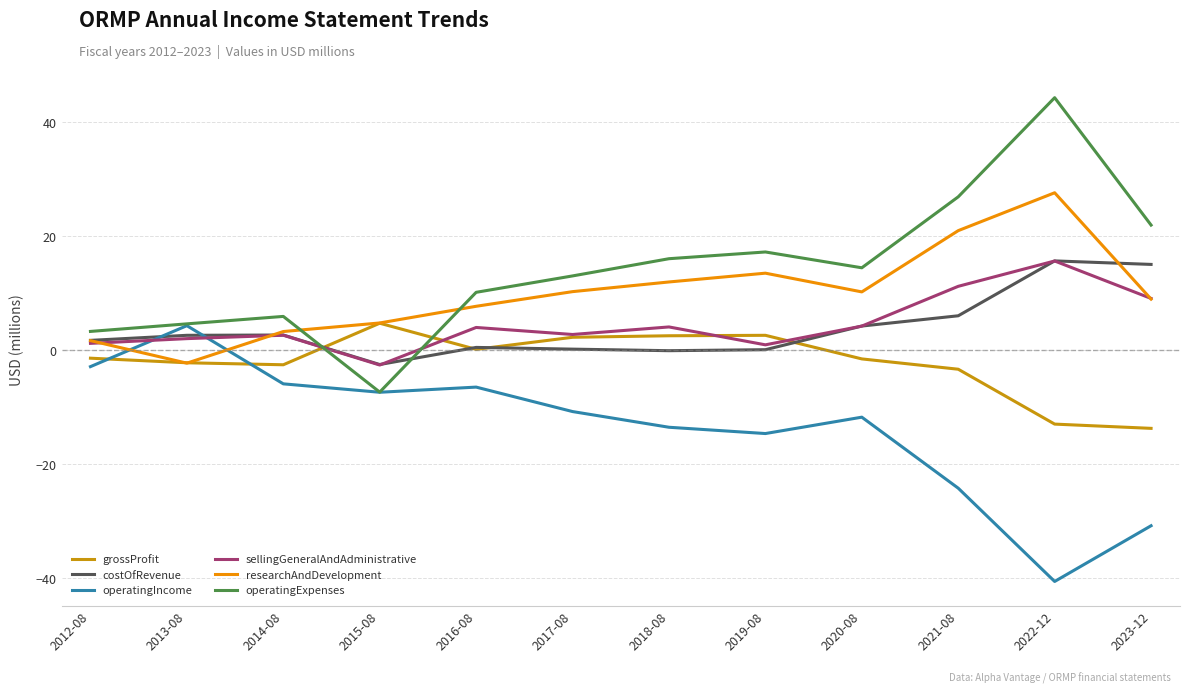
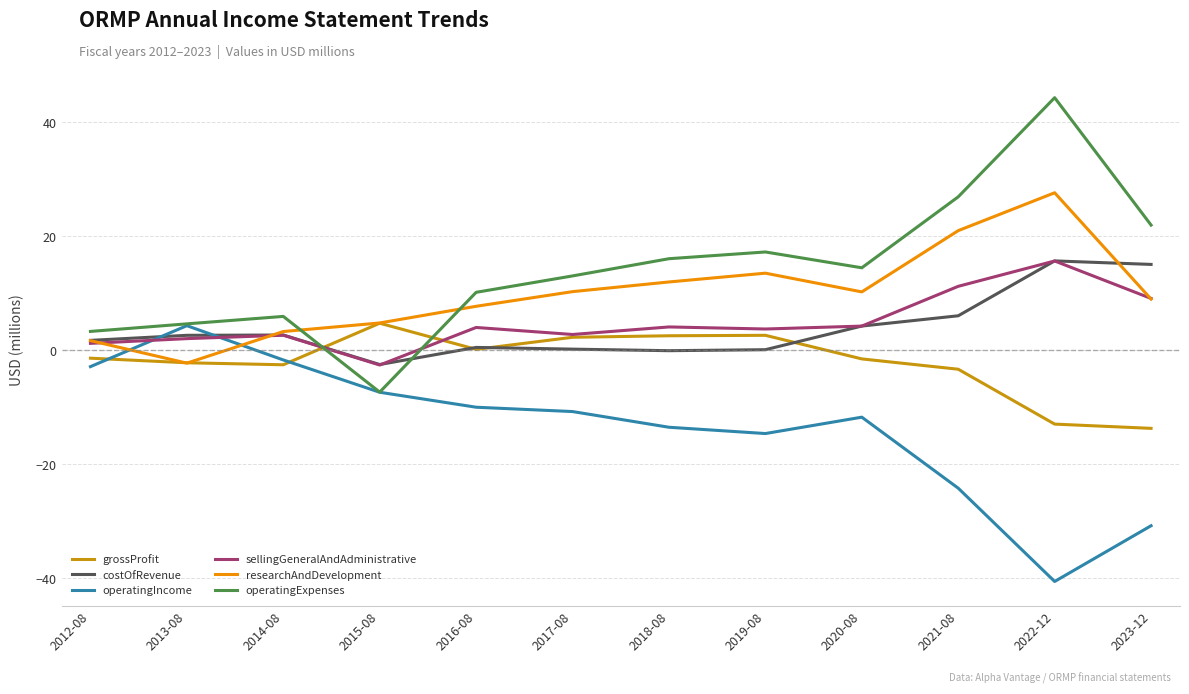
  {
    "costOfRevenue": {
      "2013-08": 3,
      "2017-08": 0,
      "2018-08": 0,
      "2019-08": 0,
      "2021-08": 6,
      "2023-12": 15
    },
    "operatingIncome": {
      "2012-08": -3,
-     "2014-08": -6,
-     "2016-08": -6,
+     "2014-08": -2,
+     "2016-08": -10,
      "2017-08": -11,
      "2018-08": -14,
      "2019-08": -15,
      "2020-08": -12,
      "2021-08": -24,
      "2022-12": -41,
      "2023-12": -31
    },
    "sellingGeneralAndAdministrative": {
      "2012-08": 1,
      "2013-08": 2,
      "2016-08": 4,
      "2017-08": 3,
      "2018-08": 4,
-     "2019-08": 1,
+     "2019-08": 4,
      "2021-08": 11
    },
    "operatingExpenses": {
      "2012-08": 3,
      "2014-08": 6,
      "2016-08": 10,
      "2017-08": 13,
      "2018-08": 16,
      "2019-08": 17,
      "2020-08": 14,
      "2021-08": 27,
      "2022-12": 44,
      "2023-12": 22
    }
  }
